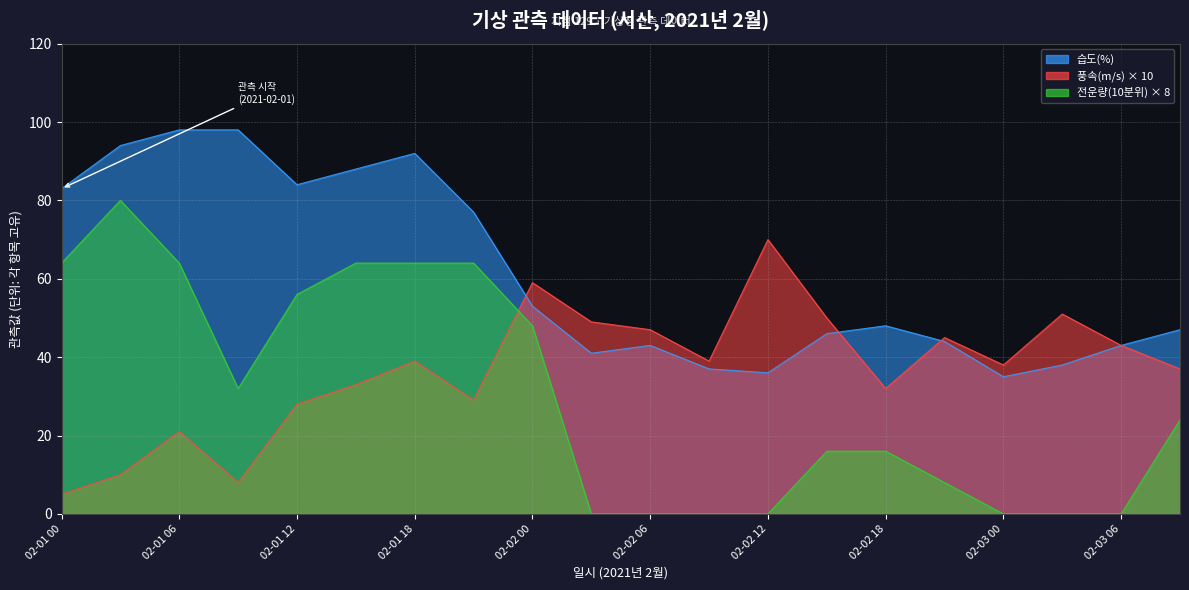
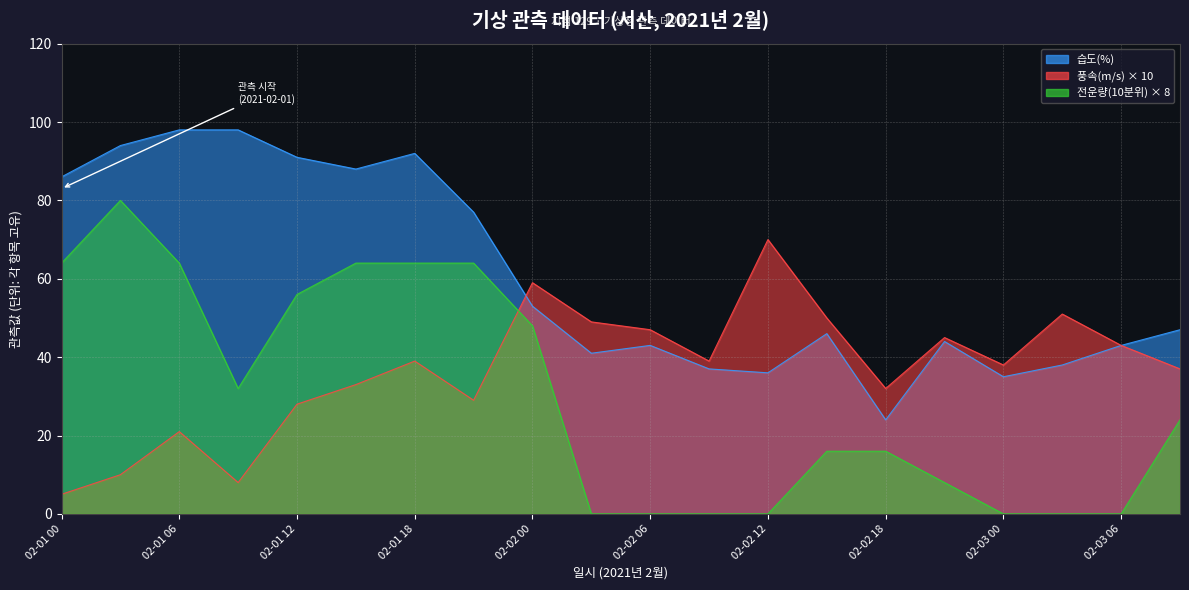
  {
    "습도(%)": {
-     "02-01 00": 83,
-     "02-01 12": 84,
+     "02-01 00": 86,
+     "02-01 12": 91,
      "02-01 18": 92,
      "02-02 00": 53,
      "02-02 06": 43,
      "02-02 12": 36,
-     "02-02 18": 48,
+     "02-02 18": 24,
      "02-03 00": 35
    }
  }
